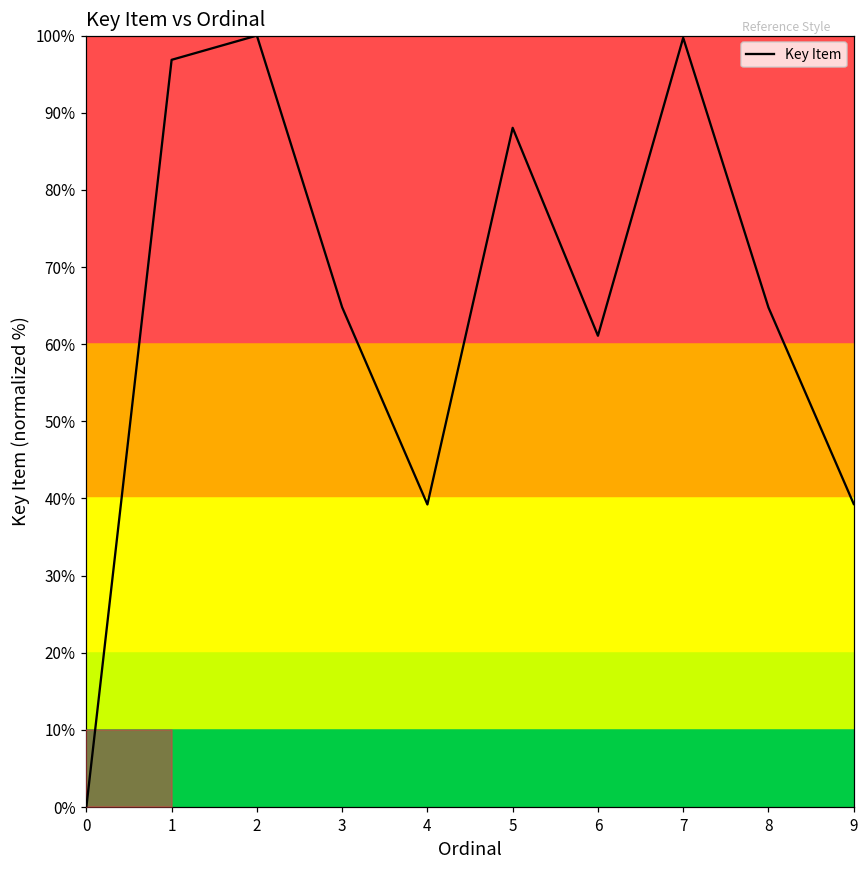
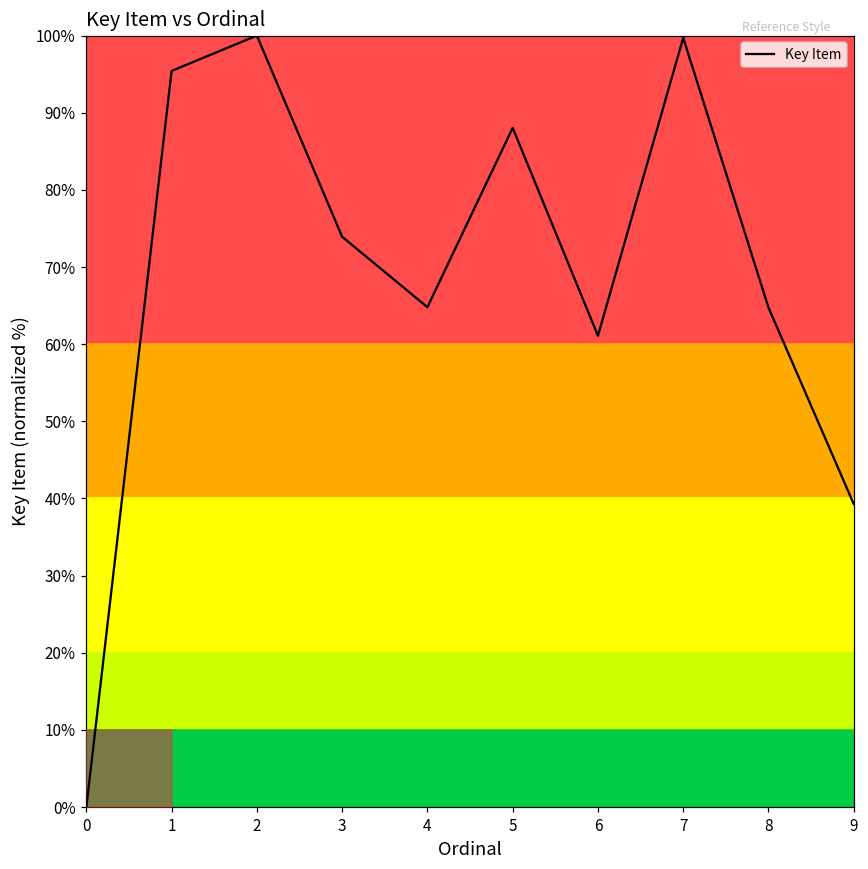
  {
    "Key Item": {
      "0": "0%",
-     "1": "97%",
+     "1": "95%",
      "2": "100%",
-     "3": "65%",
-     "4": "39%",
+     "3": "74%",
+     "4": "65%",
      "5": "88%",
      "6": "61%",
      "7": "100%",
      "8": "65%",
      "9": "39%"
    }
  }
